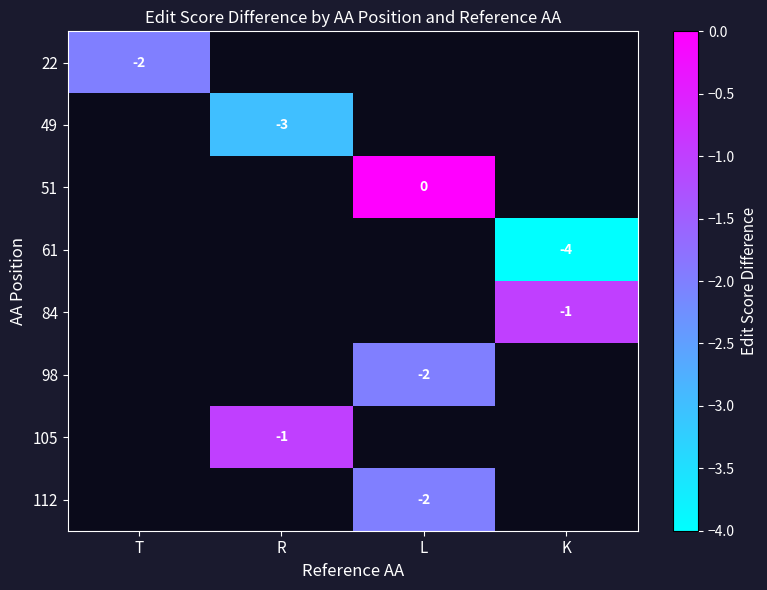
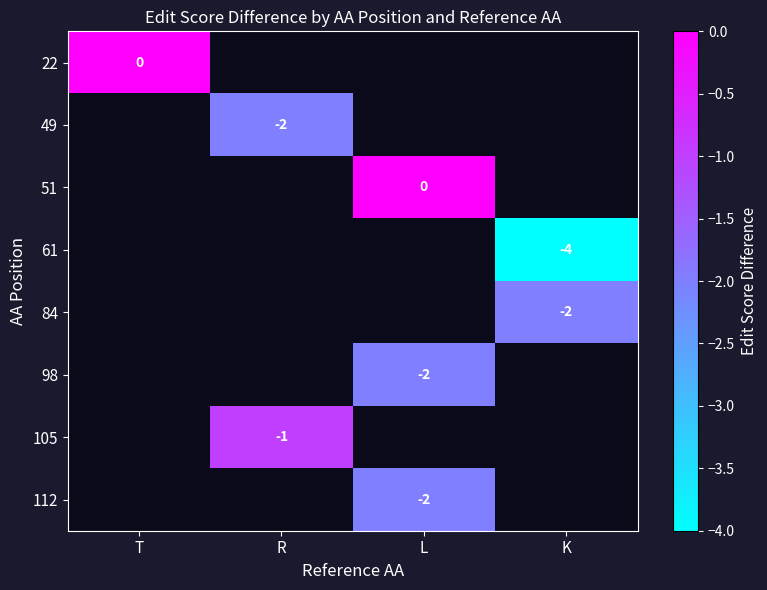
  {
    "22": {
-     "T": -2
+     "T": 0
    },
    "49": {
-     "R": -3
+     "R": -2
    },
    "51": {
      "L": 0
    },
    "61": {
      "K": -4
    },
    "84": {
-     "K": -1
+     "K": -2
    },
    "98": {
      "L": -2
    },
    "105": {
      "R": -1
    },
    "112": {
      "L": -2
    }
  }
